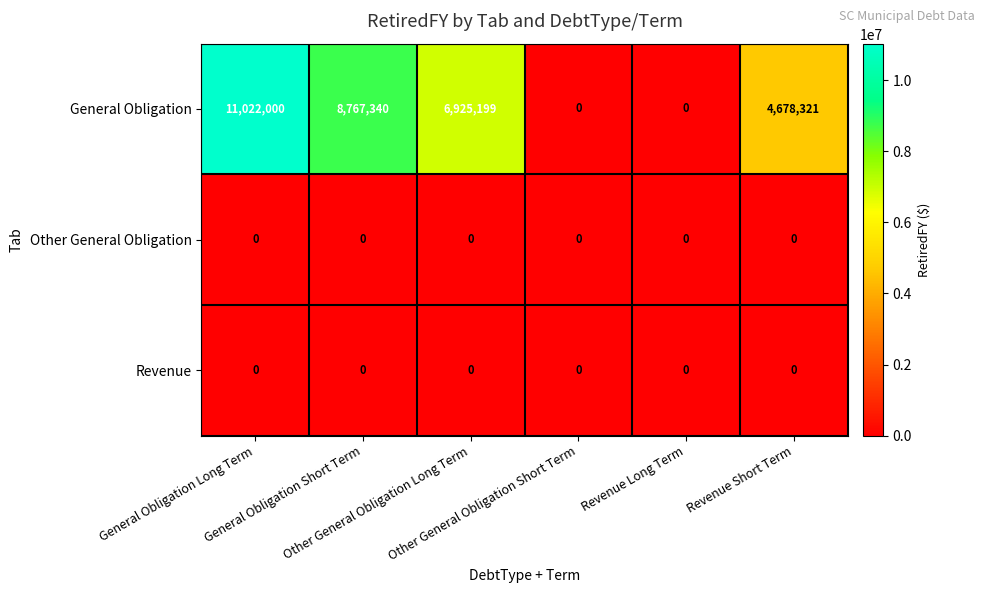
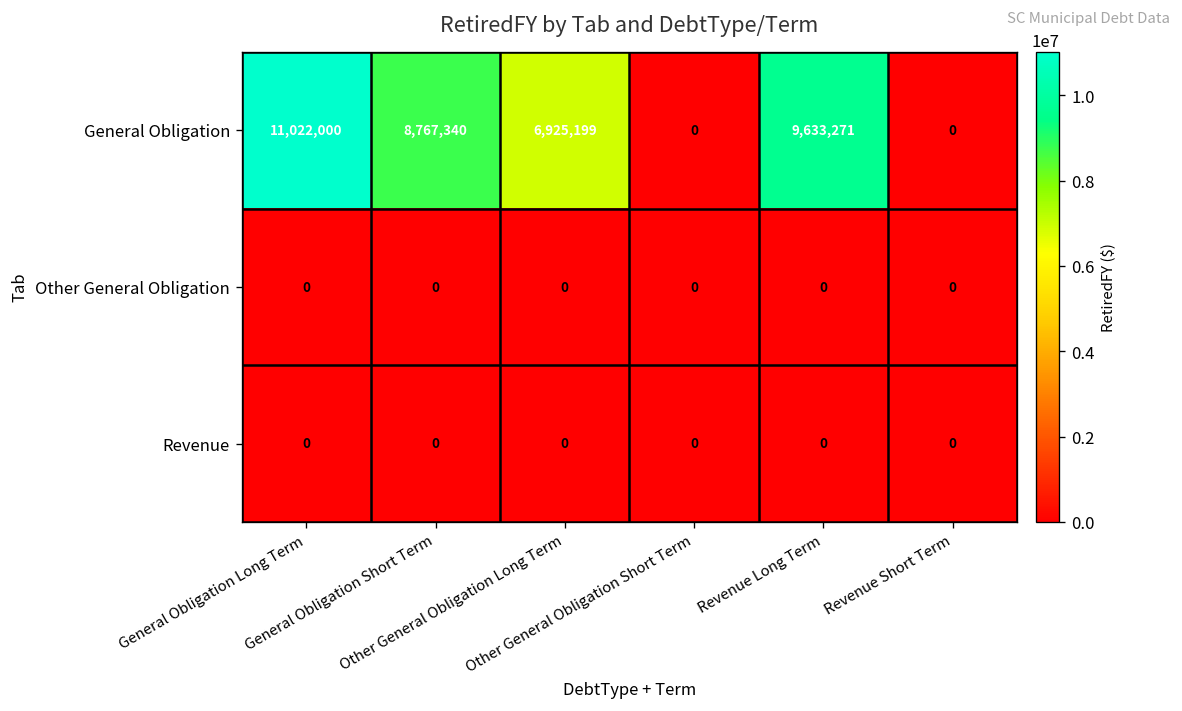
  {
    "General Obligation": {
      "General Obligation Long Term": "11,022,000",
      "General Obligation Short Term": "8,767,340",
      "Other General Obligation Long Term": "6,925,199",
      "Other General Obligation Short Term": "0",
-     "Revenue Long Term": "0",
-     "Revenue Short Term": "4,678,321"
+     "Revenue Long Term": "9,633,271",
+     "Revenue Short Term": "0"
    },
    "Other General Obligation": {
      "General Obligation Long Term": "0",
      "General Obligation Short Term": "0",
      "Other General Obligation Long Term": "0",
      "Other General Obligation Short Term": "0",
      "Revenue Long Term": "0",
      "Revenue Short Term": "0"
    },
    "Revenue": {
      "General Obligation Long Term": "0",
      "General Obligation Short Term": "0",
      "Other General Obligation Long Term": "0",
      "Other General Obligation Short Term": "0",
      "Revenue Long Term": "0",
      "Revenue Short Term": "0"
    }
  }
